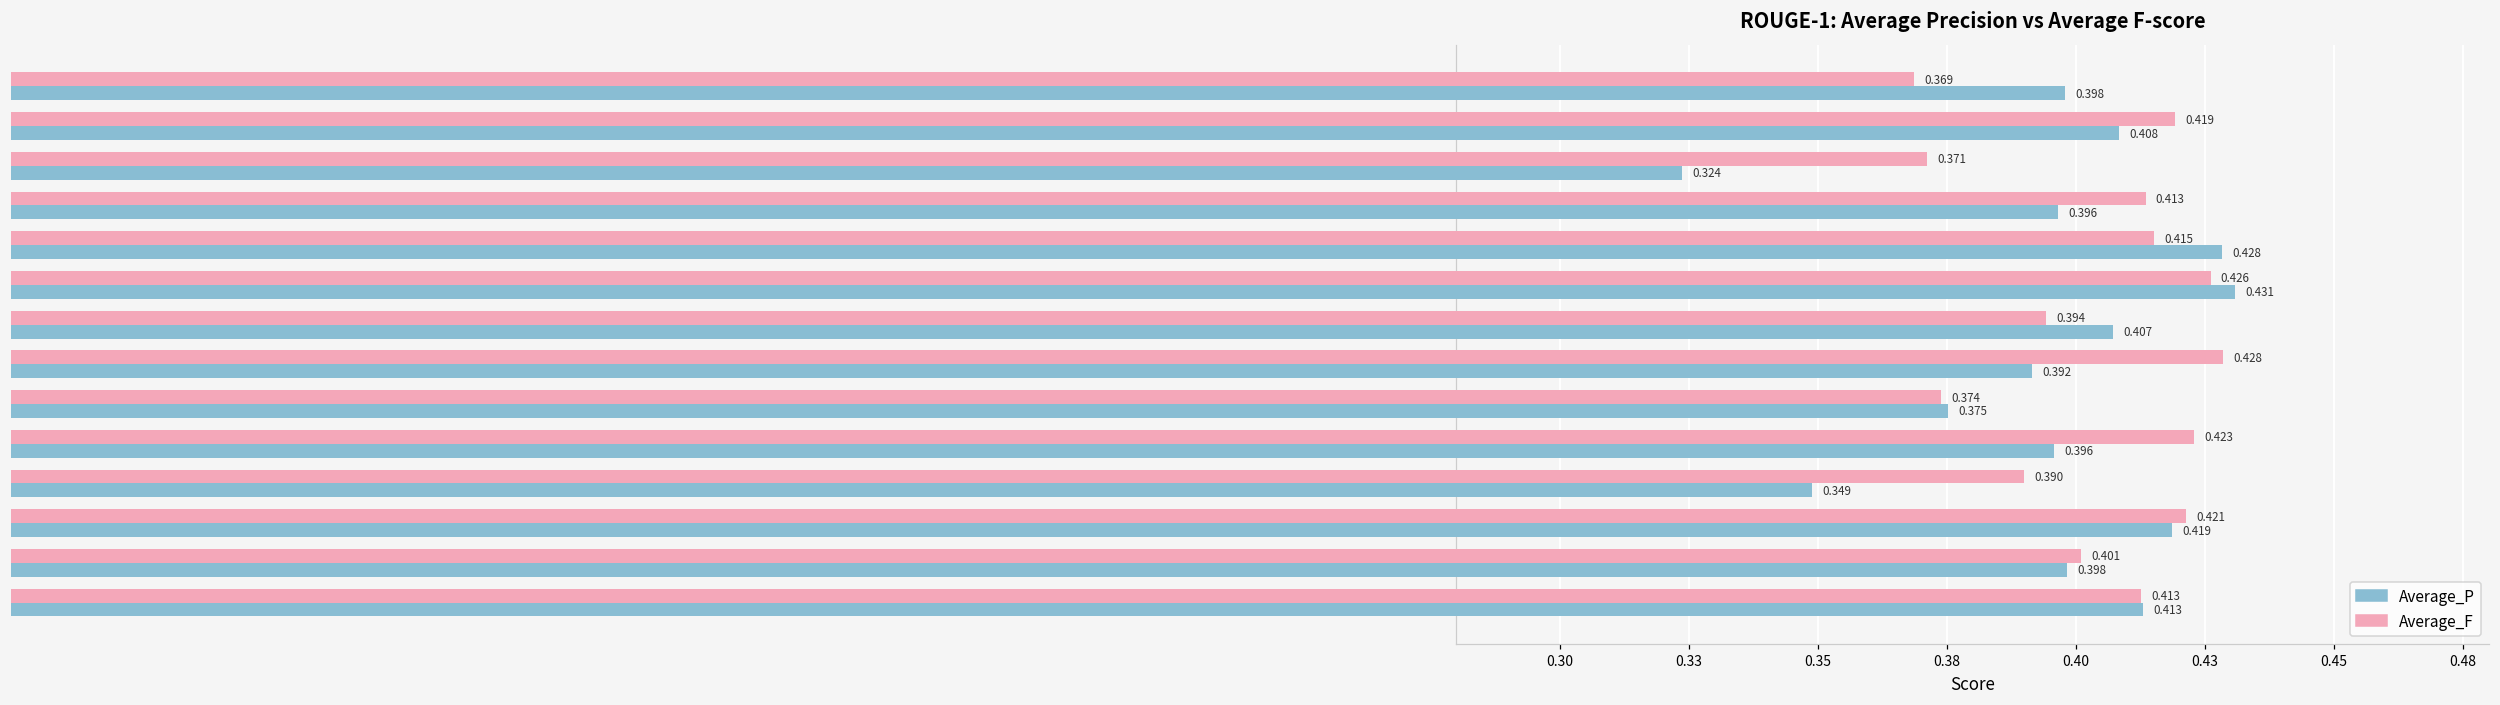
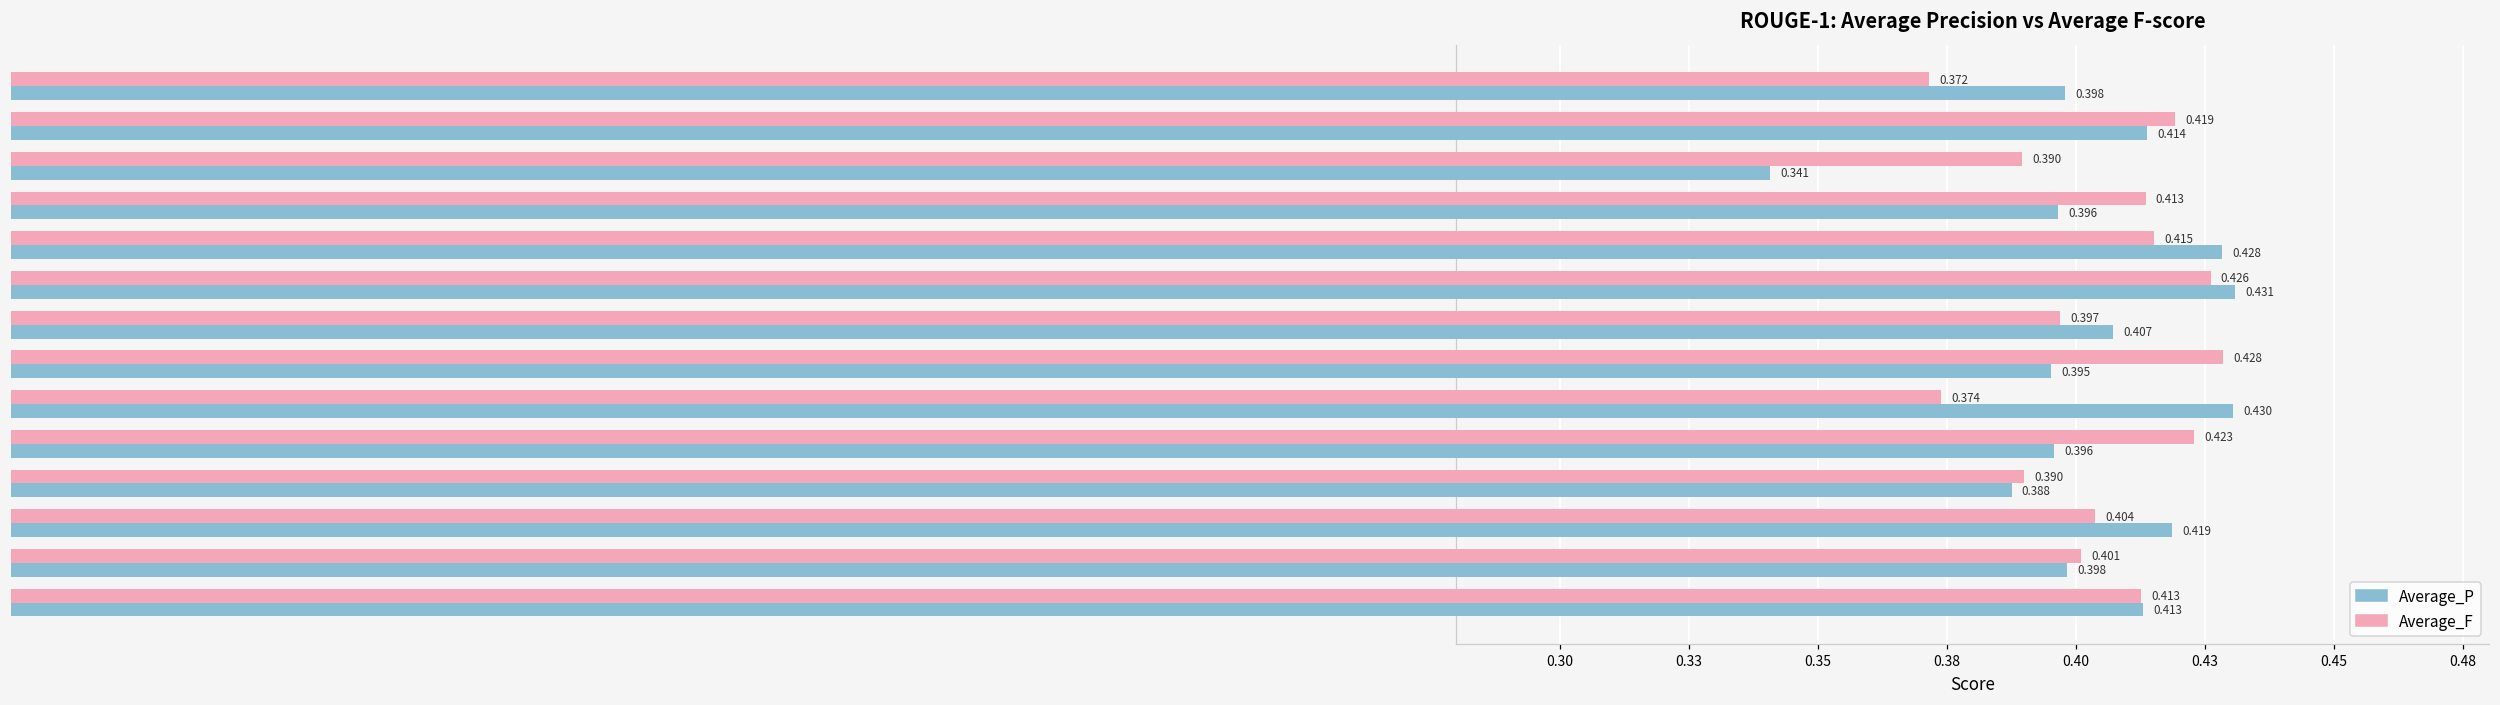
  {
    "Average_P": {
      "Para": 0.398,
-     "Para_MCE": 0.408,
-     "TFIDF": 0.324,
+     "Para_MCE": 0.414,
+     "TFIDF": 0.341,
      "TFIDF_MCE": 0.396,
      "GS": 0.428,
      "GS_MCE": 0.431,
      "GW": 0.407,
-     "GW_MCE": 0.392,
-     "Context": 0.375,
+     "GW_MCE": 0.395,
+     "Context": 0.430,
      "Context_MCE": 0.396,
-     "Section": 0.349,
+     "Section": 0.388,
      "Section_MCE": 0.419,
      "SecTitle": 0.398,
      "SecTitle_MCE": 0.413
    },
    "Average_F": {
-     "Para": 0.369,
+     "Para": 0.372,
      "Para_MCE": 0.419,
-     "TFIDF": 0.371,
+     "TFIDF": 0.390,
      "TFIDF_MCE": 0.413,
      "GS": 0.415,
      "GS_MCE": 0.426,
-     "GW": 0.394,
+     "GW": 0.397,
      "GW_MCE": 0.428,
      "Context": 0.374,
      "Context_MCE": 0.423,
      "Section": 0.390,
-     "Section_MCE": 0.421,
+     "Section_MCE": 0.404,
      "SecTitle": 0.401,
      "SecTitle_MCE": 0.413
    }
  }
